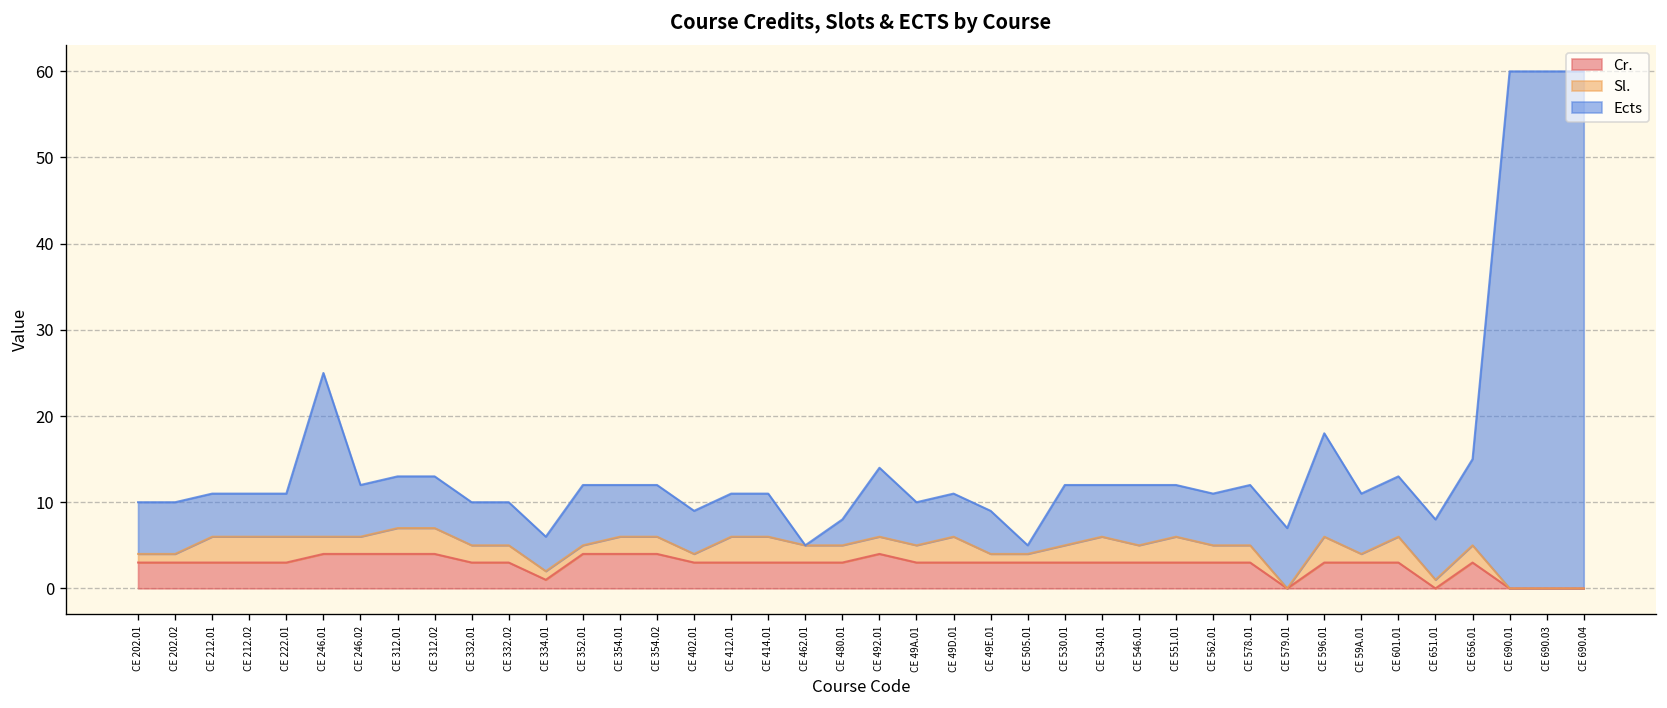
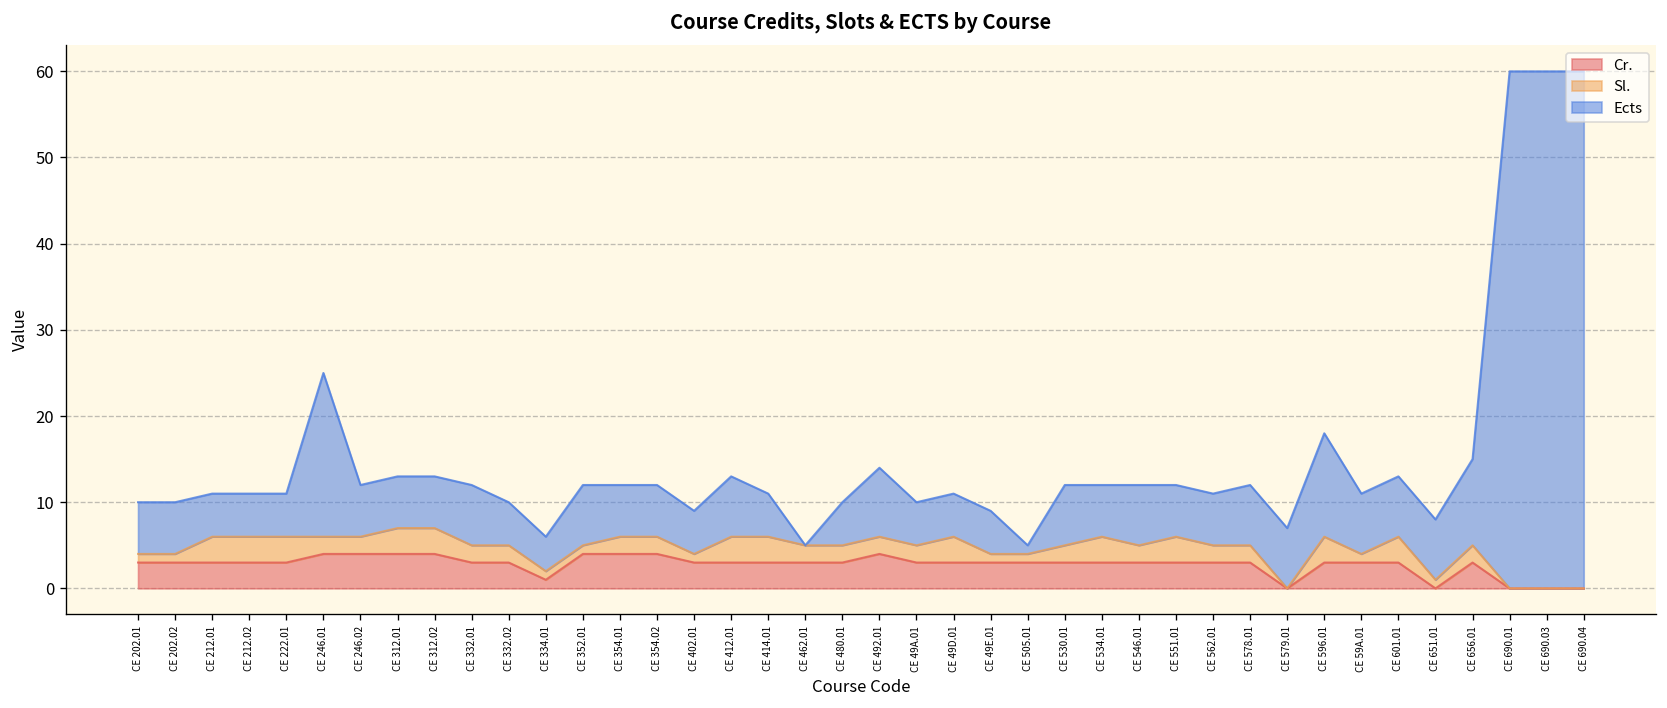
  {
    "Ects": {
      "CE 202.01": 6,
      "CE 202.02": 6,
      "CE 212.01": 5,
      "CE 212.02": 5,
      "CE 222.01": 5,
      "CE 246.01": 19,
      "CE 246.02": 6,
      "CE 312.01": 6,
      "CE 312.02": 6,
-     "CE 332.01": 5,
+     "CE 332.01": 7,
      "CE 332.02": 5,
      "CE 334.01": 4,
      "CE 352.01": 7,
      "CE 354.01": 6,
      "CE 354.02": 6,
      "CE 402.01": 5,
-     "CE 412.01": 5,
+     "CE 412.01": 7,
      "CE 414.01": 5,
-     "CE 480.01": 3,
+     "CE 480.01": 5,
      "CE 492.01": 8,
      "CE 49A.01": 5,
      "CE 49D.01": 5,
      "CE 49E.01": 5,
      "CE 505.01": 1,
      "CE 530.01": 7,
      "CE 534.01": 6,
      "CE 546.01": 7,
      "CE 551.01": 6,
      "CE 562.01": 6,
      "CE 578.01": 7,
      "CE 579.01": 7,
      "CE 596.01": 12,
      "CE 59A.01": 7,
      "CE 601.01": 7,
      "CE 651.01": 7,
      "CE 656.01": 10,
      "CE 690.01": 60,
      "CE 690.03": 60
    }
  }
